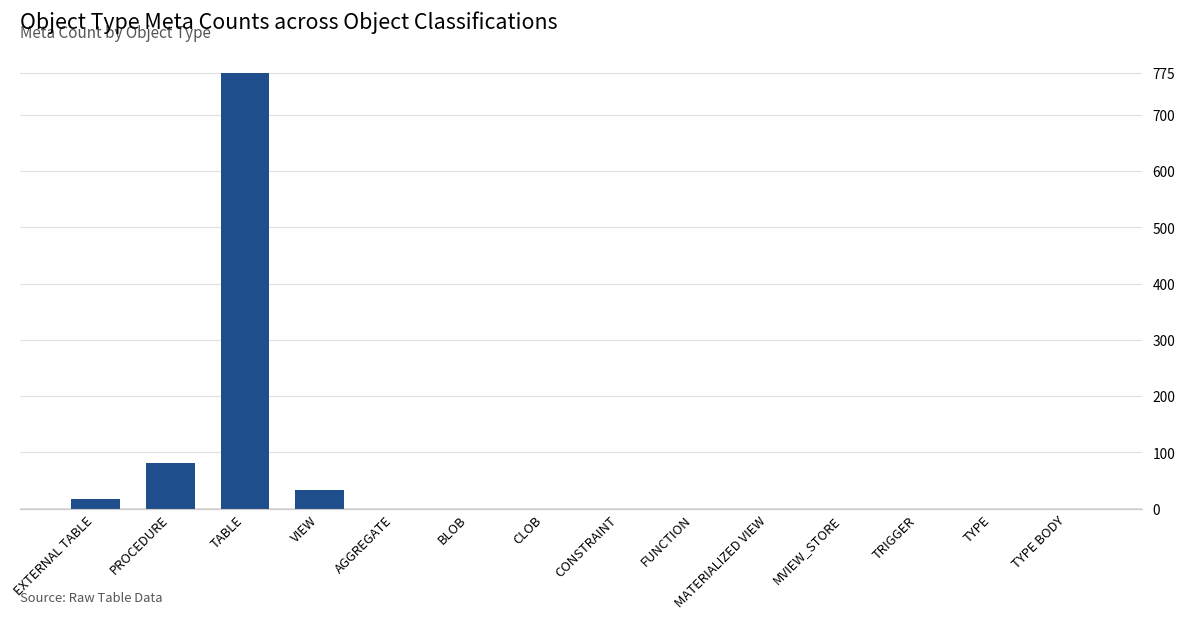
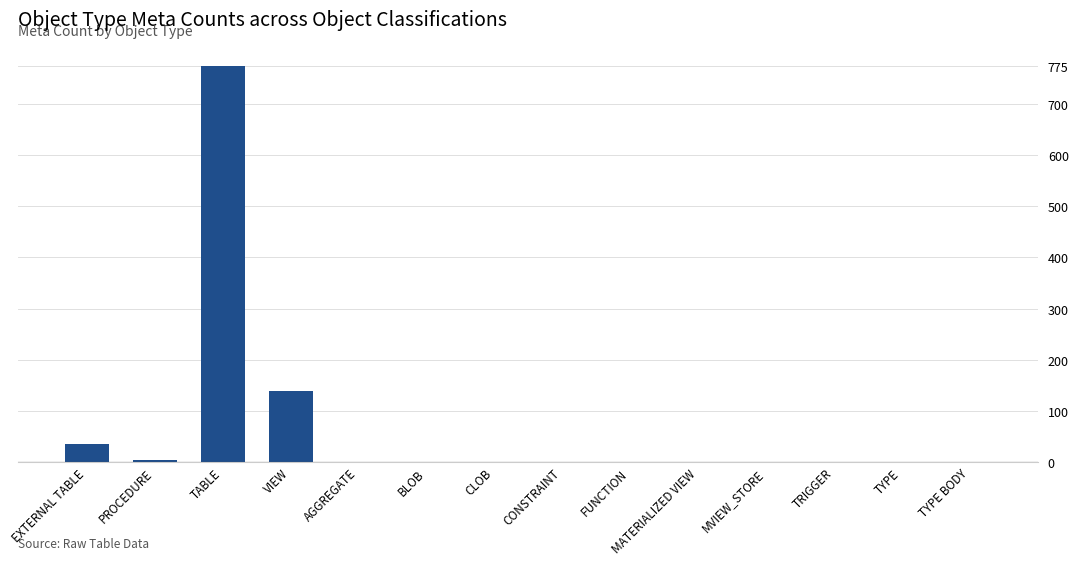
  {
-   "EXTERNAL TABLE": 20,
-   "PROCEDURE": 80,
+   "EXTERNAL TABLE": 40,
+   "PROCEDURE": 0,
    "TABLE": 780,
-   "VIEW": 30,
+   "VIEW": 140,
    "AGGREGATE": 0,
    "BLOB": 0,
    "CLOB": 0,
    "CONSTRAINT": 0,
    "FUNCTION": 0,
    "MATERIALIZED VIEW": 0,
    "MVIEW_STORE": 0,
    "TRIGGER": 0,
    "TYPE": 0,
    "TYPE BODY": 0
  }
